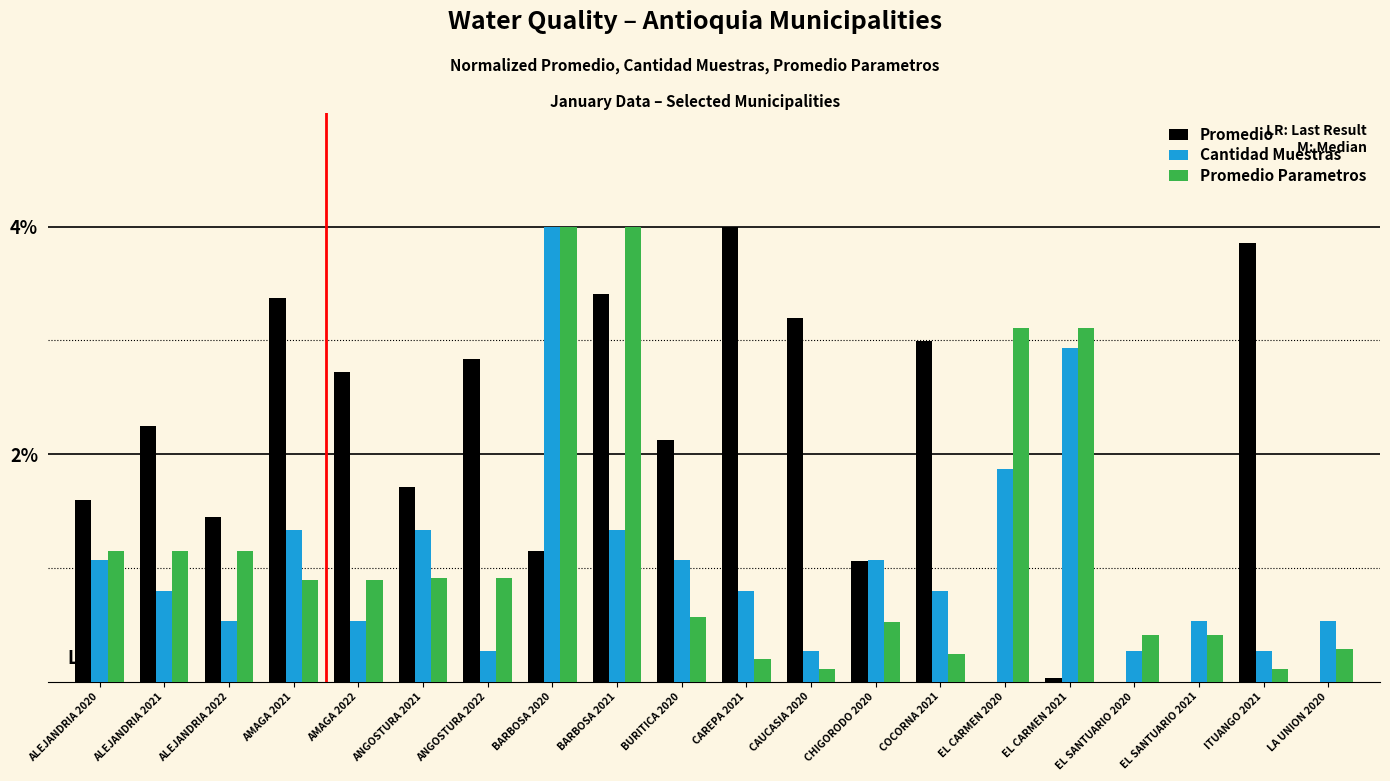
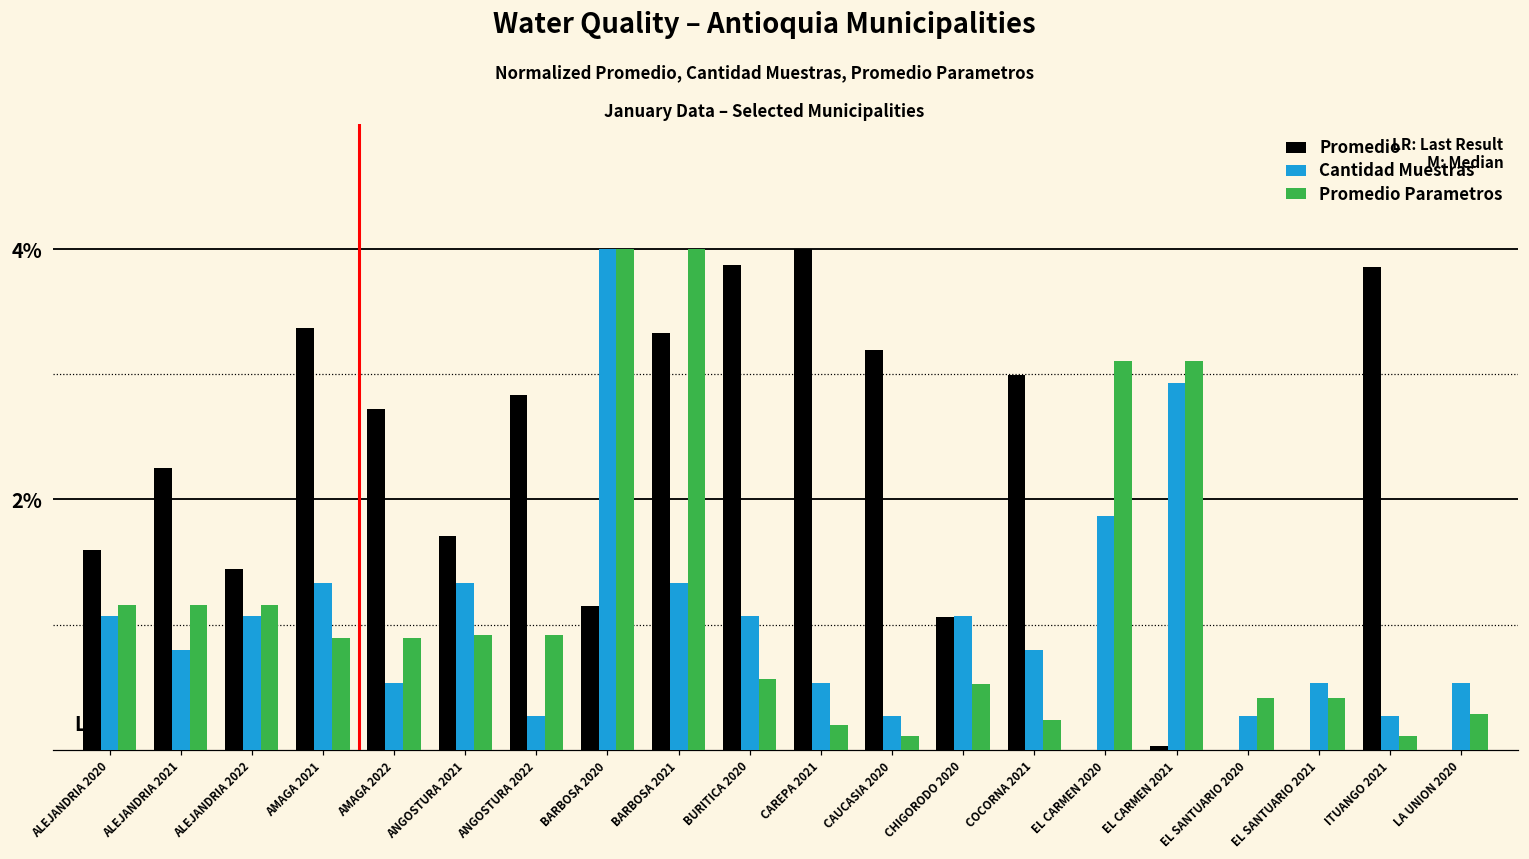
  {
    "Promedio": {
      "ALEJANDRIA 2020": "1.59%",
      "ALEJANDRIA 2021": "2.25%",
      "ALEJANDRIA 2022": "1.45%",
      "AMAGA 2021": "3.37%",
      "AMAGA 2022": "2.72%",
      "ANGOSTURA 2021": "1.71%",
      "ANGOSTURA 2022": "2.84%",
      "BARBOSA 2020": "1.15%",
-     "BARBOSA 2021": "3.41%",
-     "BURITICA 2020": "2.12%",
+     "BARBOSA 2021": "3.33%",
+     "BURITICA 2020": "3.87%",
      "CAREPA 2021": "4.00%",
      "CAUCASIA 2020": "3.20%",
      "CHIGORODO 2020": "1.06%",
      "COCORNA 2021": "3.00%",
      "EL CARMEN 2020": "0.00%",
      "EL CARMEN 2021": "0.03%",
      "EL SANTUARIO 2020": "0.00%",
      "EL SANTUARIO 2021": "0.00%",
      "ITUANGO 2021": "3.86%",
      "LA UNION 2020": "0.00%"
    },
    "Cantidad Muestras": {
      "ALEJANDRIA 2020": "1.07%",
      "ALEJANDRIA 2021": "0.80%",
-     "ALEJANDRIA 2022": "0.53%",
+     "ALEJANDRIA 2022": "1.07%",
      "AMAGA 2021": "1.33%",
      "AMAGA 2022": "0.53%",
      "ANGOSTURA 2021": "1.33%",
      "ANGOSTURA 2022": "0.27%",
      "BARBOSA 2020": "4.00%",
      "BARBOSA 2021": "1.33%",
      "BURITICA 2020": "1.07%",
-     "CAREPA 2021": "0.80%",
+     "CAREPA 2021": "0.53%",
      "CAUCASIA 2020": "0.27%",
      "CHIGORODO 2020": "1.07%",
      "COCORNA 2021": "0.80%",
      "EL CARMEN 2020": "1.87%",
      "EL CARMEN 2021": "2.93%",
      "EL SANTUARIO 2020": "0.27%",
      "EL SANTUARIO 2021": "0.53%",
      "ITUANGO 2021": "0.27%",
      "LA UNION 2020": "0.53%"
    },
    "Promedio Parametros": {
      "ALEJANDRIA 2020": "1.15%",
      "ALEJANDRIA 2021": "1.15%",
      "ALEJANDRIA 2022": "1.15%",
      "AMAGA 2021": "0.89%",
      "AMAGA 2022": "0.89%",
      "ANGOSTURA 2021": "0.91%",
      "ANGOSTURA 2022": "0.91%",
      "BARBOSA 2020": "4.00%",
      "BARBOSA 2021": "4.00%",
      "BURITICA 2020": "0.57%",
      "CAREPA 2021": "0.20%",
      "CAUCASIA 2020": "0.11%",
      "CHIGORODO 2020": "0.52%",
      "COCORNA 2021": "0.24%",
      "EL CARMEN 2020": "3.11%",
      "EL CARMEN 2021": "3.11%",
      "EL SANTUARIO 2020": "0.41%",
      "EL SANTUARIO 2021": "0.41%",
      "ITUANGO 2021": "0.11%",
      "LA UNION 2020": "0.28%"
    }
  }
